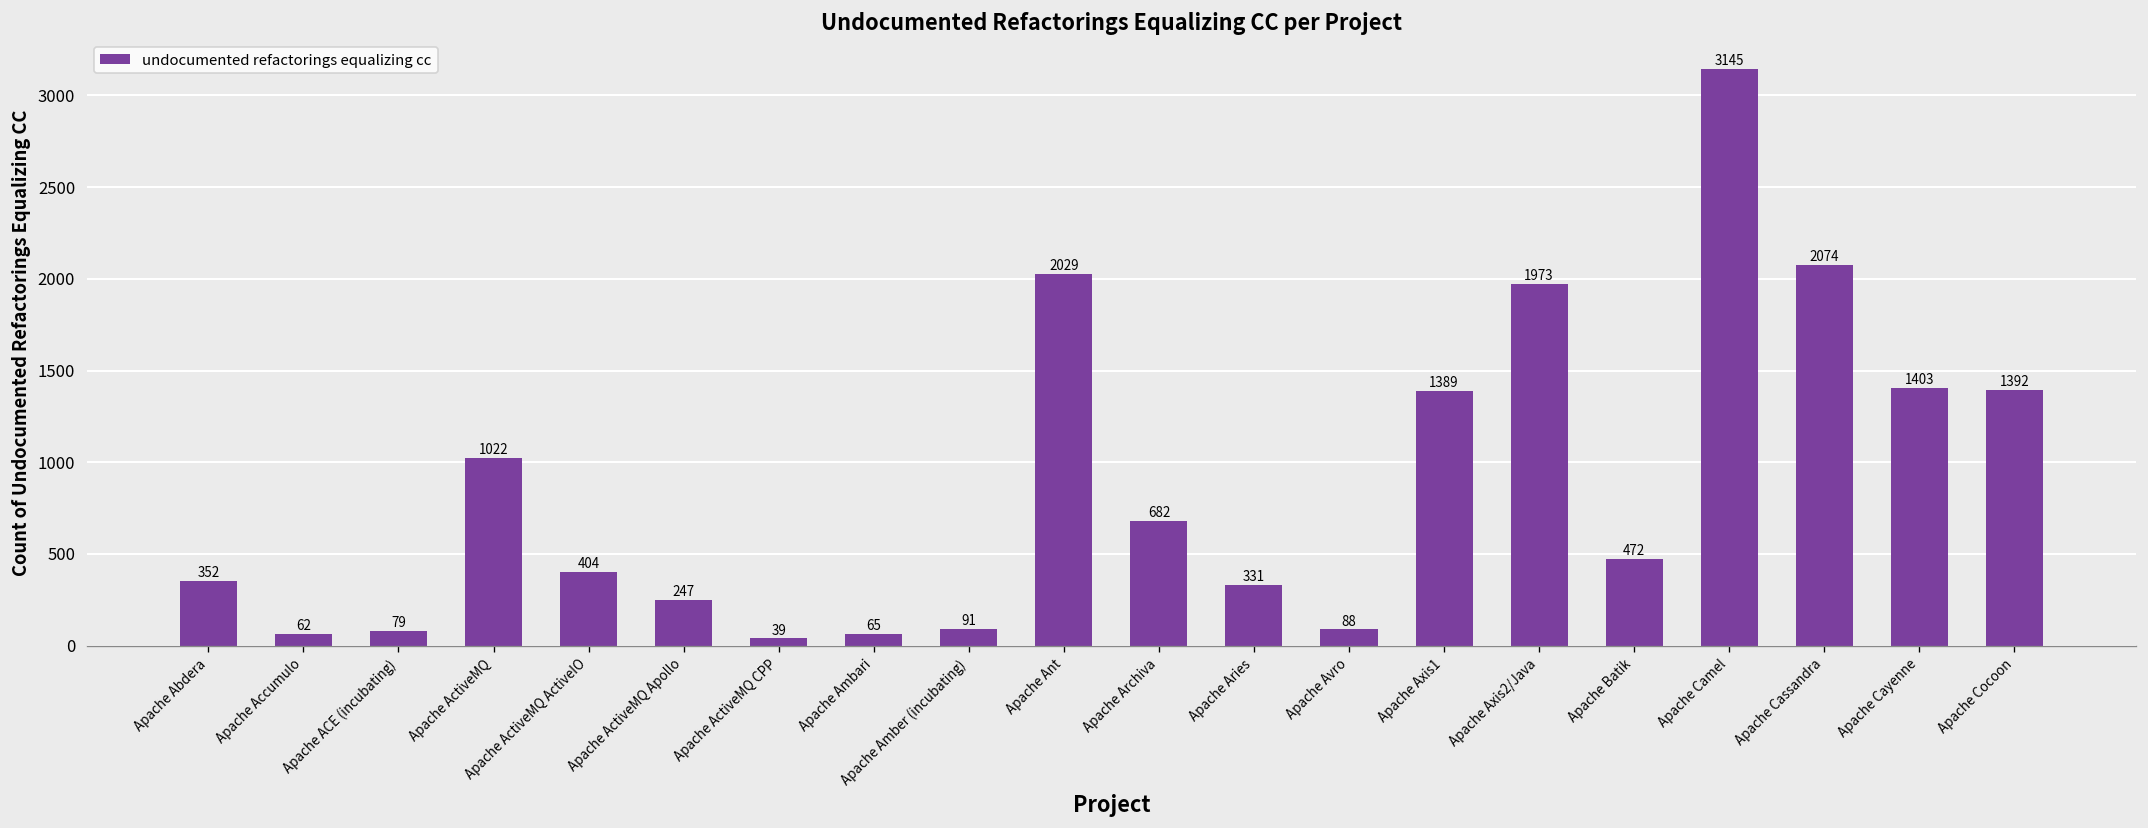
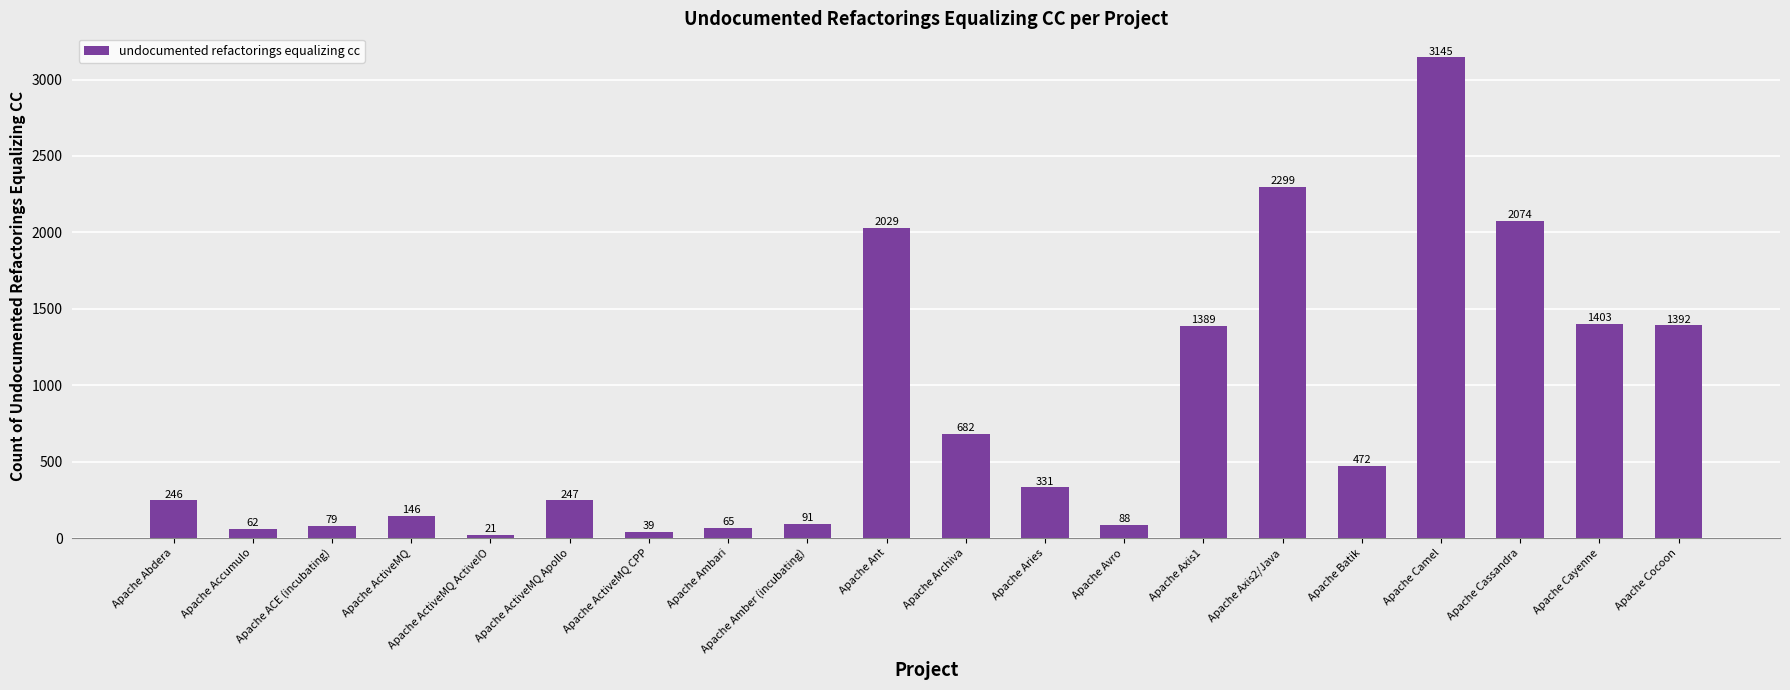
  {
-   "Apache Abdera": 352,
+   "Apache Abdera": 246,
    "Apache Accumulo": 62,
    "Apache ACE (incubating)": 79,
-   "Apache ActiveMQ": 1022,
-   "Apache ActiveMQ ActiveIO": 404,
+   "Apache ActiveMQ": 146,
+   "Apache ActiveMQ ActiveIO": 21,
    "Apache ActiveMQ Apollo": 247,
    "Apache ActiveMQ CPP": 39,
    "Apache Ambari": 65,
    "Apache Amber (incubating)": 91,
    "Apache Ant": 2029,
    "Apache Archiva": 682,
    "Apache Aries": 331,
    "Apache Avro": 88,
    "Apache Axis1": 1389,
-   "Apache Axis2/Java": 1973,
+   "Apache Axis2/Java": 2299,
    "Apache Batik": 472,
    "Apache Camel": 3145,
    "Apache Cassandra": 2074,
    "Apache Cayenne": 1403,
    "Apache Cocoon": 1392
  }
